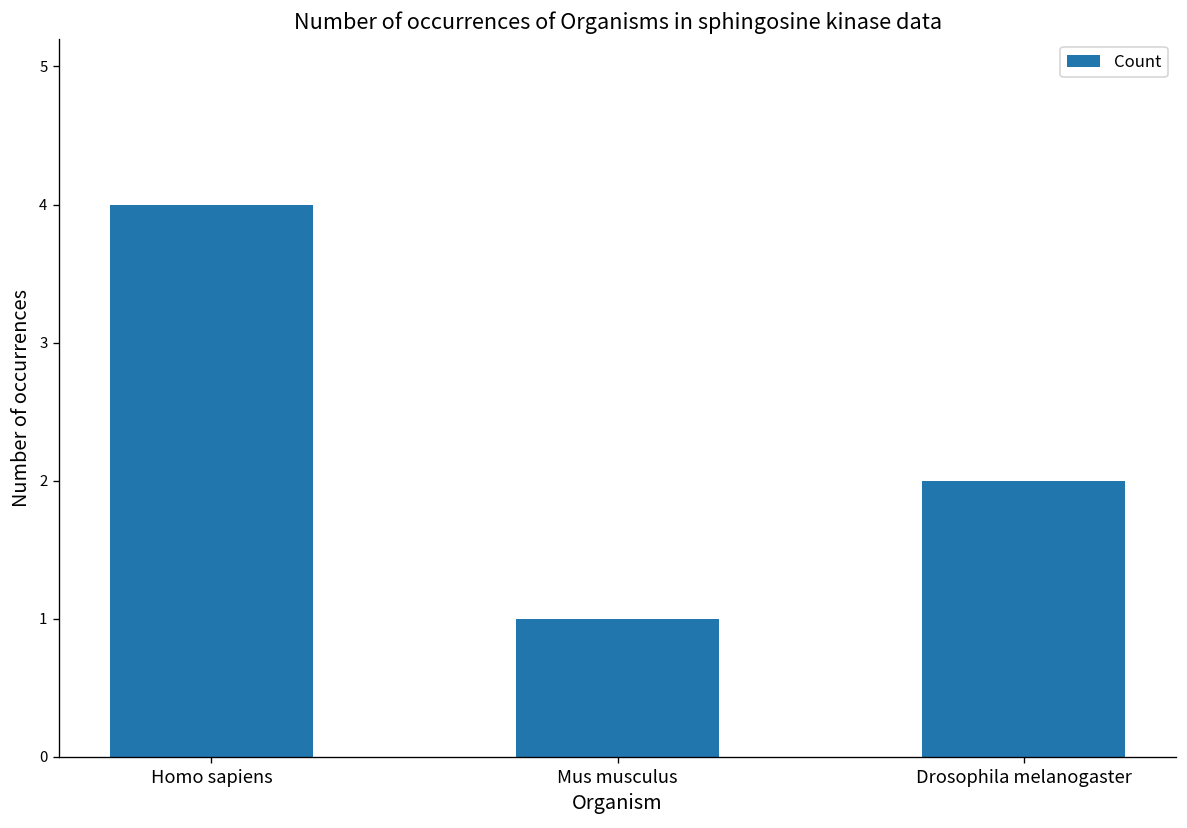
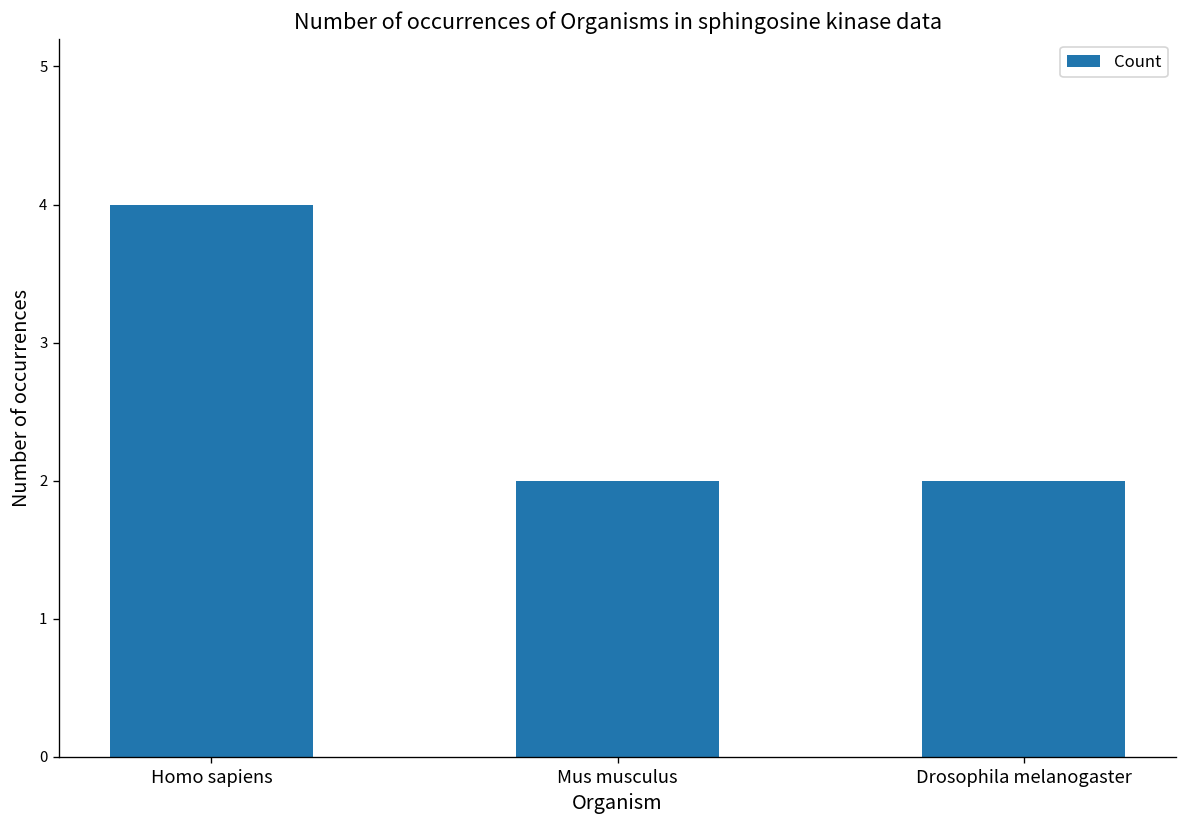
  {
    "Homo sapiens": 4,
-   "Mus musculus": 1,
+   "Mus musculus": 2,
    "Drosophila melanogaster": 2
  }
